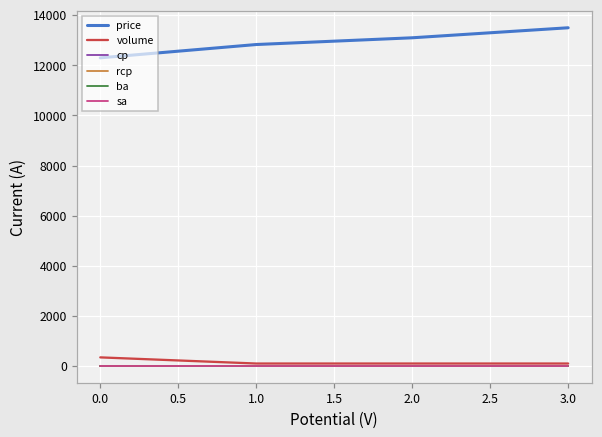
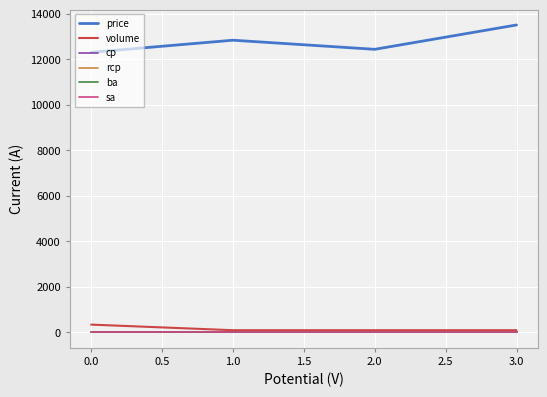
  {
    "price": {
      "1.0": 12800,
-     "2.0": 13100,
+     "2.0": 12400,
      "3.0": 13500
    },
    "volume": {
      "0.0": 300
    },
    "sa": {
      "0.0": 0
    }
  }
